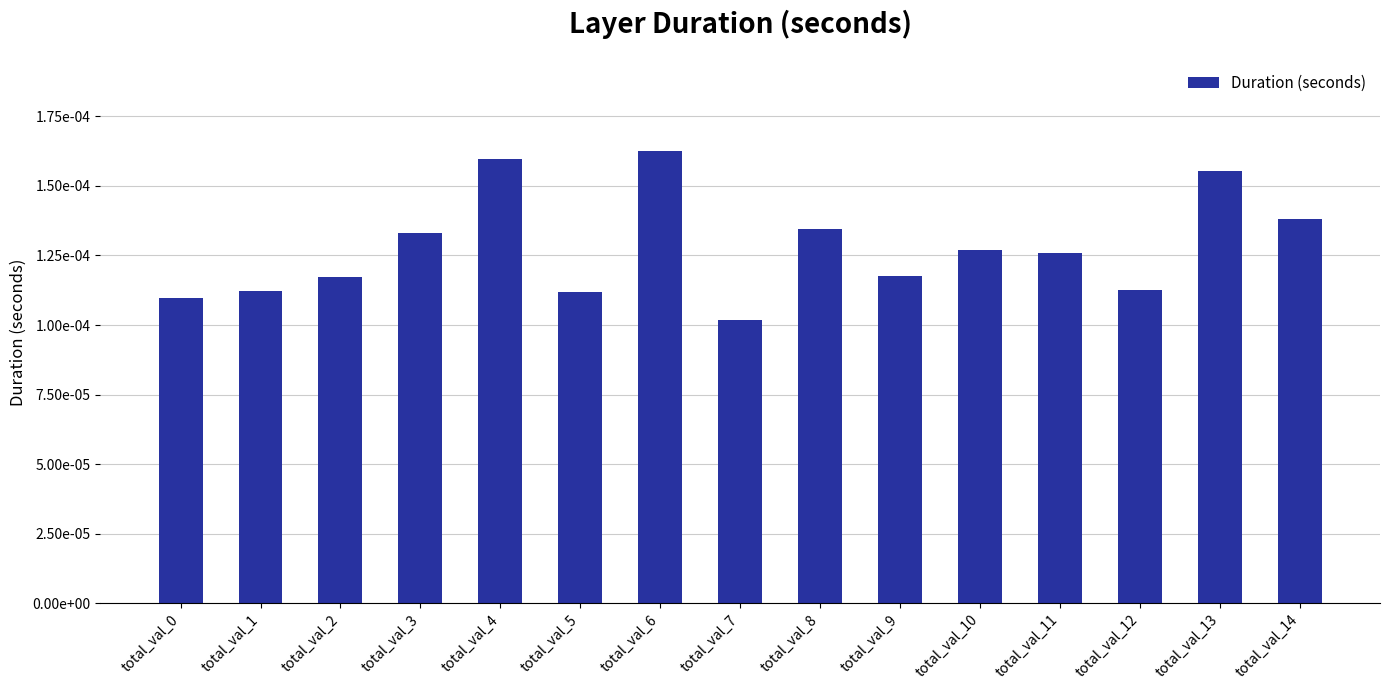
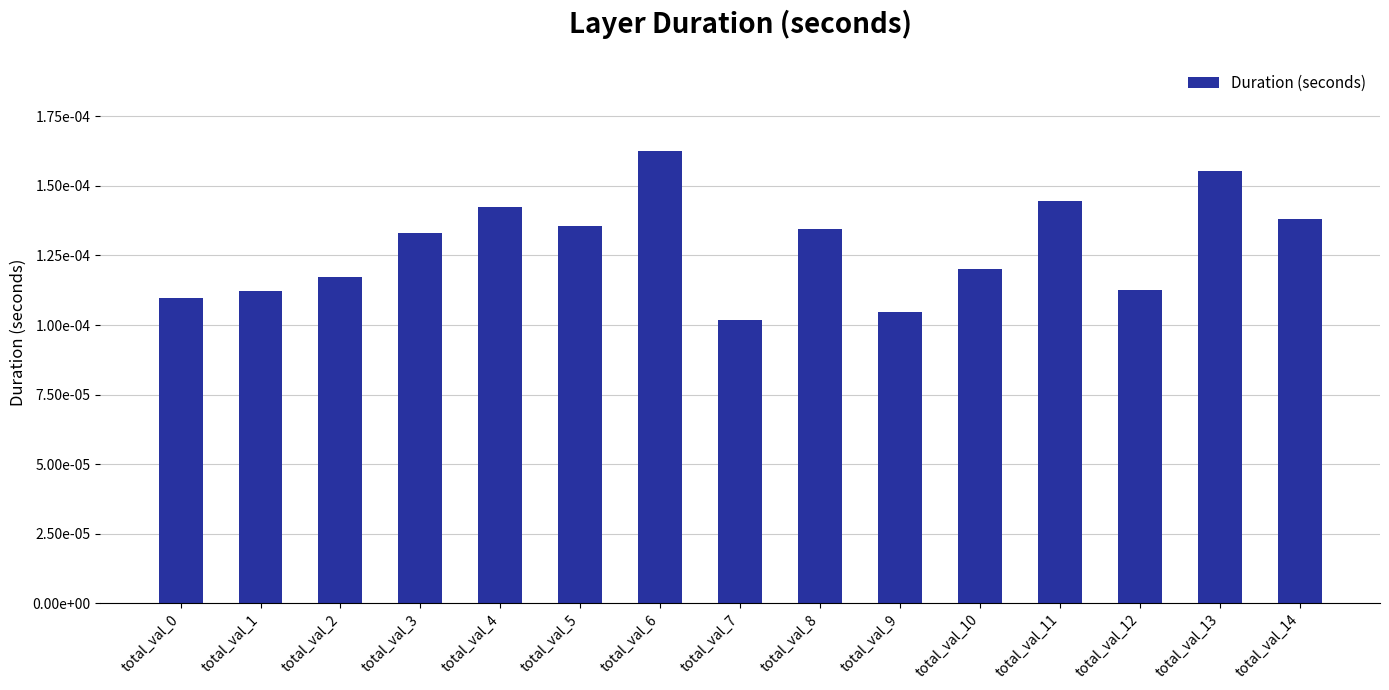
  {
    "total_val_0": 0.000110,
    "total_val_1": 0.000112,
    "total_val_2": 0.000117,
    "total_val_3": 0.000133,
-   "total_val_4": 0.000160,
-   "total_val_5": 0.000112,
+   "total_val_4": 0.000142,
+   "total_val_5": 0.000135,
    "total_val_6": 0.000162,
    "total_val_7": 0.000102,
    "total_val_8": 0.000135,
-   "total_val_9": 0.000117,
-   "total_val_10": 0.000127,
-   "total_val_11": 0.000126,
+   "total_val_9": 0.000105,
+   "total_val_10": 0.000120,
+   "total_val_11": 0.000144,
    "total_val_12": 0.000113,
    "total_val_13": 0.000155,
    "total_val_14": 0.000138
  }
